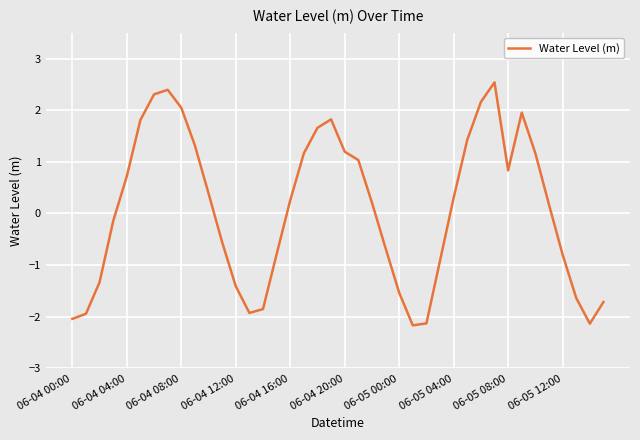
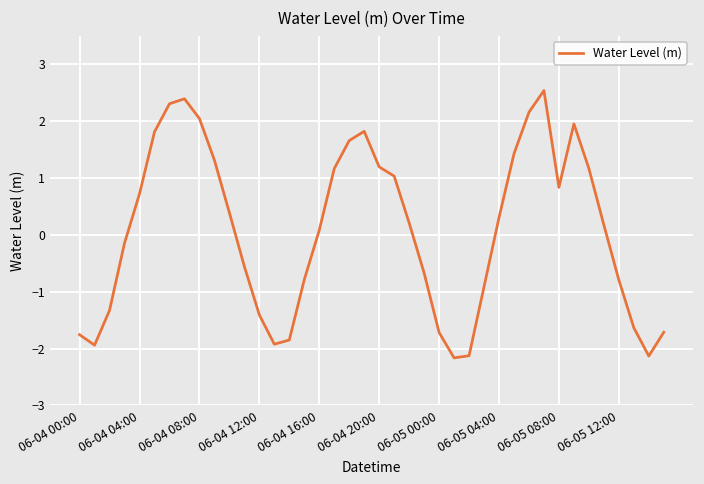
  {
-   "06-04 00:00": -2.0,
+   "06-04 00:00": -1.8,
    "06-04 04:00": 0.7,
    "06-04 08:00": 2.0,
    "06-04 12:00": -1.4,
-   "06-04 16:00": 0.3,
+   "06-04 16:00": 0.1,
    "06-04 20:00": 1.2,
-   "06-05 00:00": -1.5,
+   "06-05 00:00": -1.7,
    "06-05 04:00": 0.3,
    "06-05 08:00": 0.8,
    "06-05 12:00": -0.8
  }
